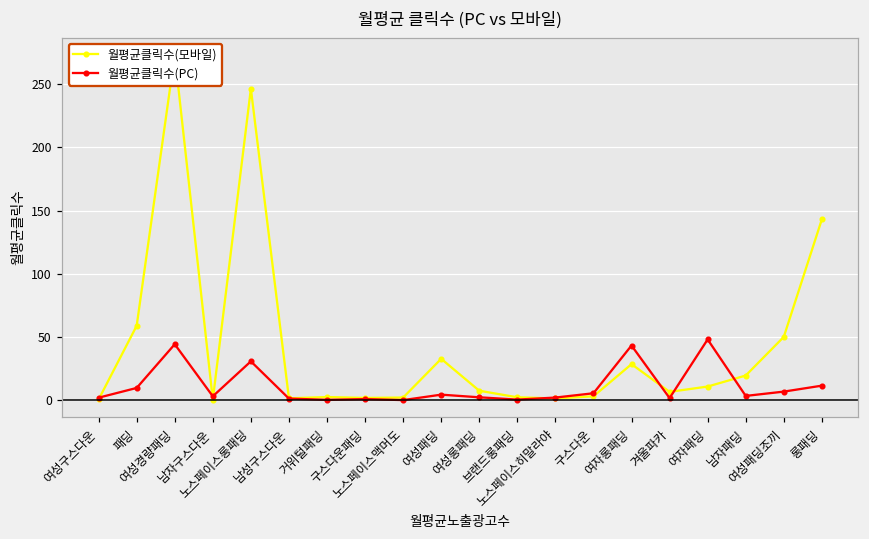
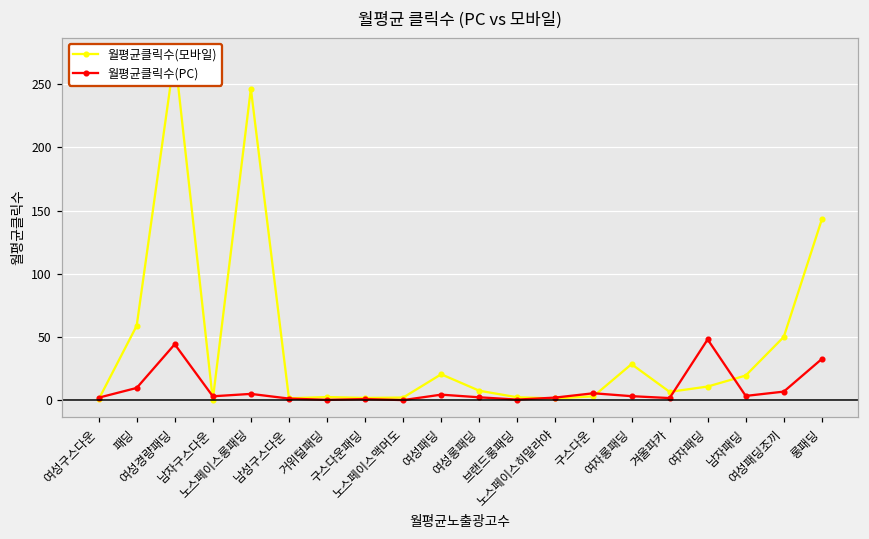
  {
    "월평균클릭수(모바일)": {
      "패딩": 59,
      "남자구스다운": 1,
      "노스페이스롱패딩": 246,
-     "여성패딩": 33,
+     "여성패딩": 21,
      "여성롱패딩": 8,
      "구스다운": 3,
      "여자롱패딩": 29,
      "겨울파카": 7,
      "여자패딩": 11,
      "남자패딩": 20,
      "여성패딩조끼": 50,
      "롱패딩": 143
    },
    "월평균클릭수(PC)": {
      "패딩": 10,
      "여성경량패딩": 44,
      "남자구스다운": 3,
-     "노스페이스롱패딩": 31,
+     "노스페이스롱패딩": 5,
      "여성패딩": 5,
      "여성롱패딩": 3,
      "구스다운": 6,
-     "여자롱패딩": 43,
+     "여자롱패딩": 3,
      "겨울파카": 2,
      "여자패딩": 48,
      "남자패딩": 4,
      "여성패딩조끼": 7,
-     "롱패딩": 12
+     "롱패딩": 33
    }
  }
